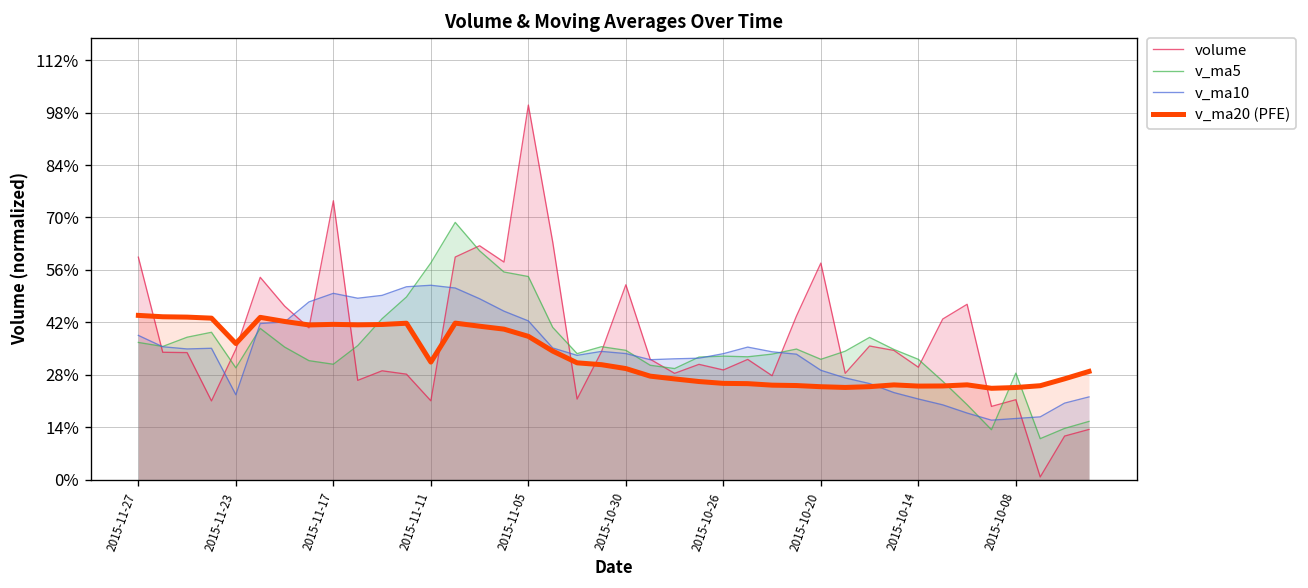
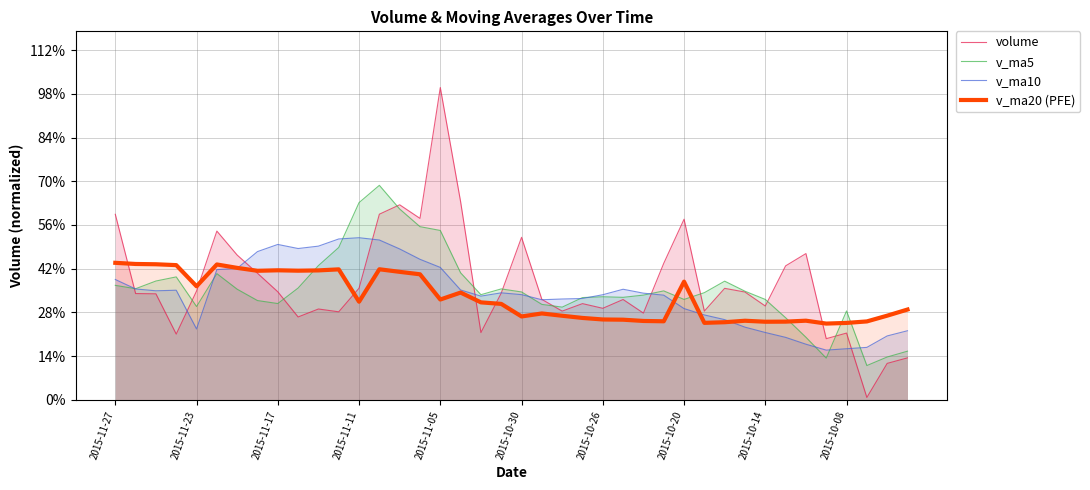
  {
    "volume": {
      "2015-11-27": "59%",
      "2015-11-23": "35%",
-     "2015-11-17": "74%",
-     "2015-11-11": "21%",
+     "2015-11-17": "35%",
+     "2015-11-11": "36%",
      "2015-11-05": "100%",
      "2015-10-30": "52%",
      "2015-10-26": "29%",
      "2015-10-20": "58%",
      "2015-10-14": "30%",
      "2015-10-08": "21%"
    },
    "v_ma5": {
      "2015-11-27": "37%",
      "2015-11-23": "30%",
      "2015-11-17": "31%",
-     "2015-11-11": "58%",
+     "2015-11-11": "63%",
      "2015-11-05": "54%",
      "2015-10-30": "35%",
      "2015-10-20": "32%",
      "2015-10-14": "32%",
      "2015-10-08": "28%"
    },
    "v_ma10": {
      "2015-11-27": "39%",
      "2015-11-23": "23%",
      "2015-11-17": "50%",
      "2015-11-11": "52%",
      "2015-11-05": "42%",
      "2015-10-30": "34%",
      "2015-10-20": "29%",
      "2015-10-14": "22%",
      "2015-10-08": "16%"
    },
    "v_ma20 (PFE)": {
      "2015-11-27": "44%",
      "2015-11-23": "36%",
      "2015-11-17": "41%",
      "2015-11-11": "31%",
-     "2015-11-05": "38%",
-     "2015-10-30": "30%",
+     "2015-11-05": "32%",
+     "2015-10-30": "27%",
      "2015-10-26": "26%",
-     "2015-10-20": "25%",
+     "2015-10-20": "38%",
      "2015-10-14": "25%",
      "2015-10-08": "25%"
    }
  }
